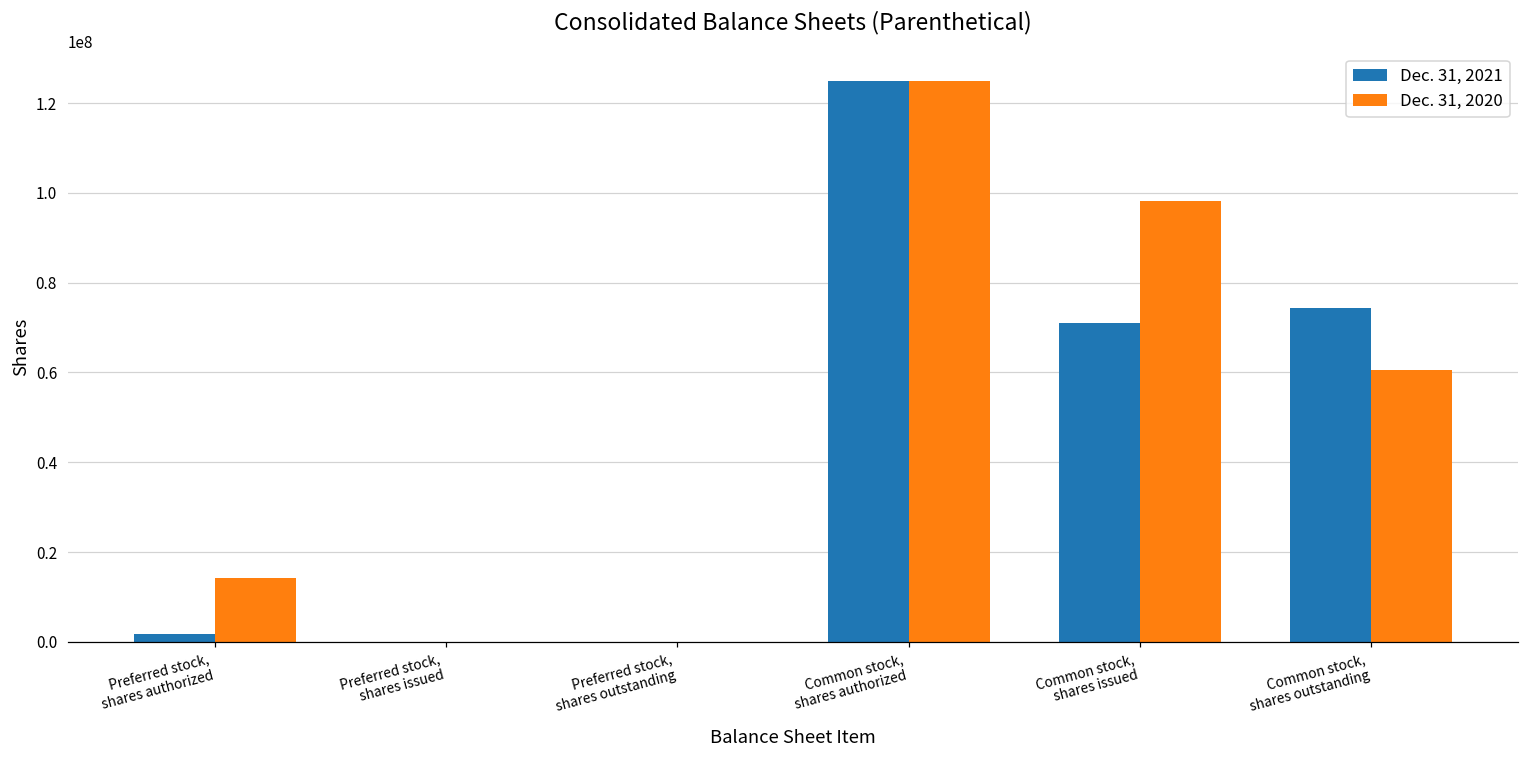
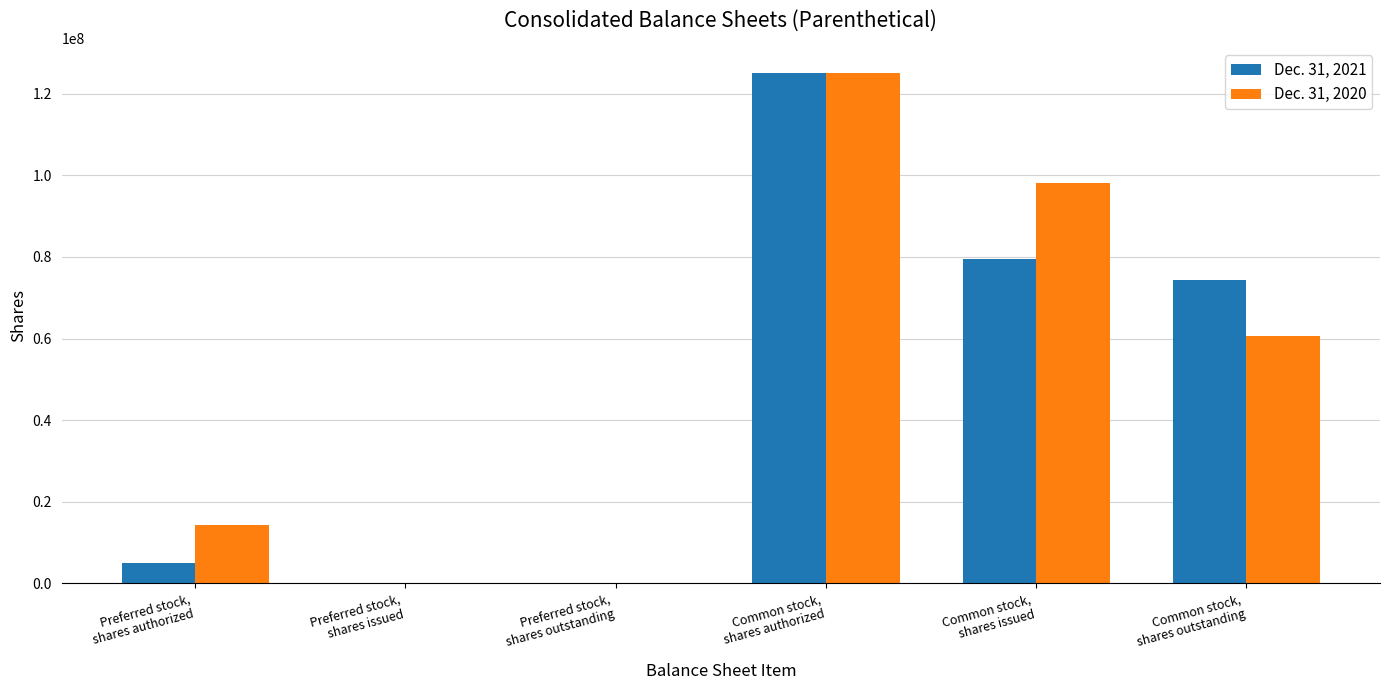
  {
    "Dec. 31, 2021": {
-     "Preferred stock, shares authorized": 2000000,
+     "Preferred stock, shares authorized": 5000000,
      "Preferred stock, shares issued": 0,
      "Preferred stock, shares outstanding": 0,
      "Common stock, shares authorized": 125000000,
-     "Common stock, shares issued": 71000000,
+     "Common stock, shares issued": 79000000,
      "Common stock, shares outstanding": 74000000
    },
    "Dec. 31, 2020": {
      "Preferred stock, shares authorized": 14000000,
      "Preferred stock, shares issued": 0,
      "Preferred stock, shares outstanding": 0,
      "Common stock, shares authorized": 125000000,
      "Common stock, shares issued": 98000000,
      "Common stock, shares outstanding": 61000000
    }
  }
